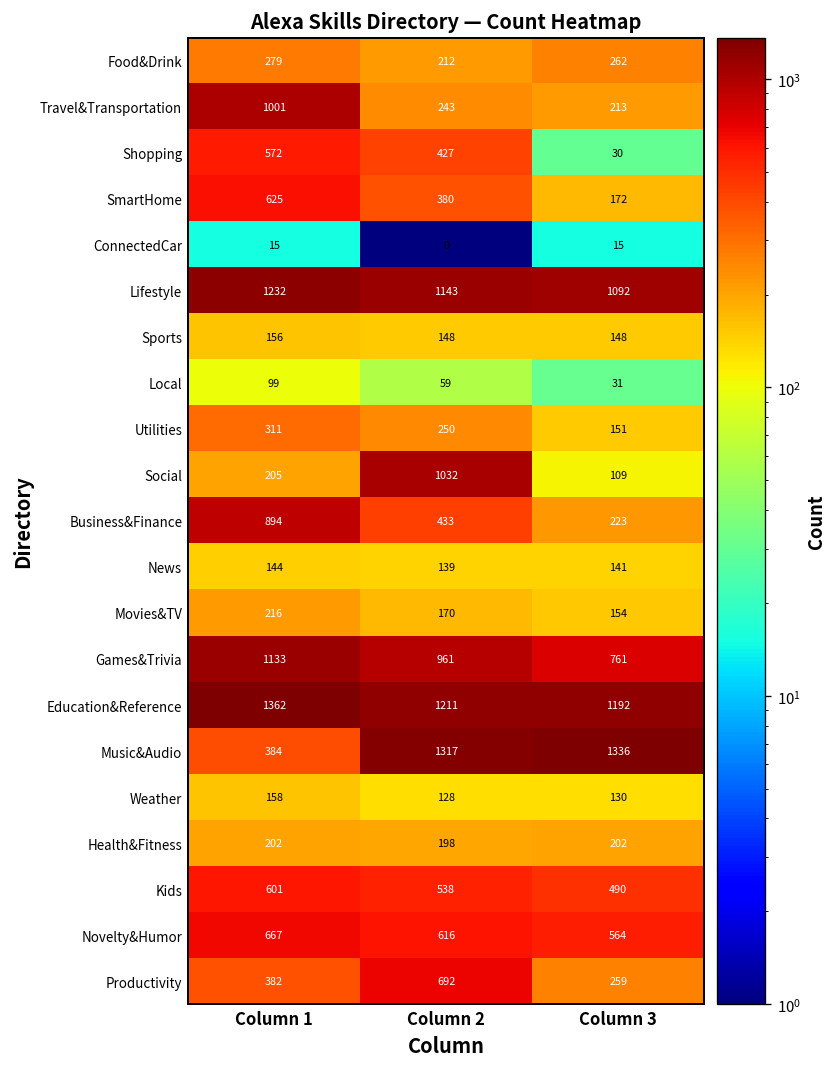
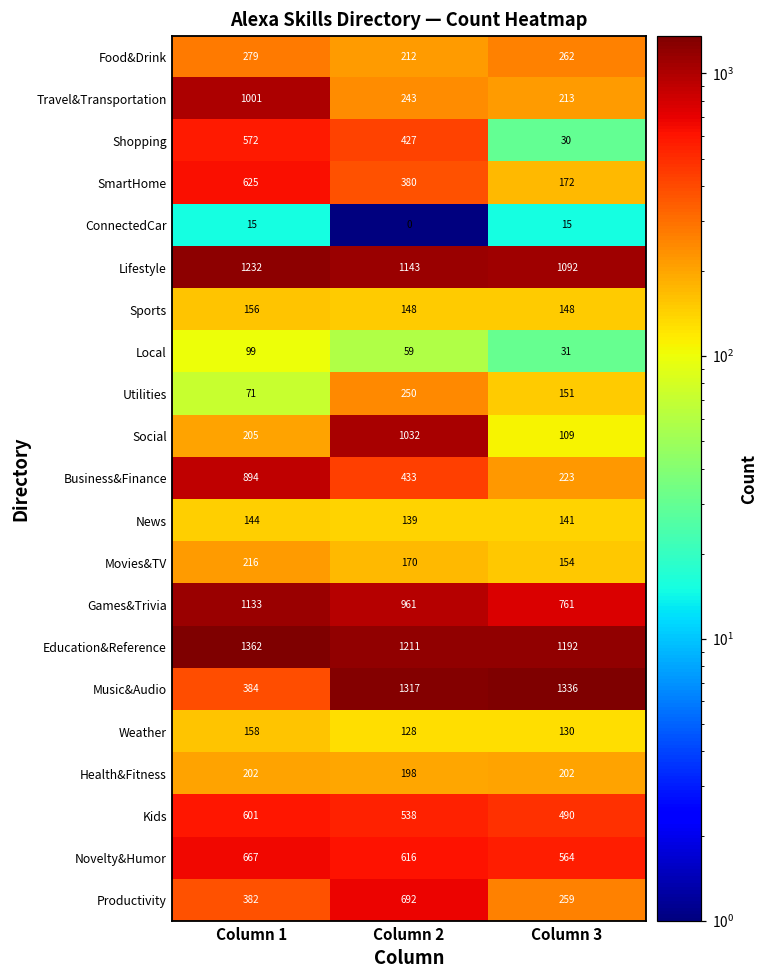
  {
    "Food&Drink": {
      "Column 1": 279,
      "Column 2": 212,
      "Column 3": 262
    },
    "Travel&Transportation": {
      "Column 1": 1001,
      "Column 2": 243,
      "Column 3": 213
    },
    "Shopping": {
      "Column 1": 572,
      "Column 2": 427,
      "Column 3": 30
    },
    "SmartHome": {
      "Column 1": 625,
      "Column 2": 380,
      "Column 3": 172
    },
    "ConnectedCar": {
      "Column 1": 15,
      "Column 2": 0,
      "Column 3": 15
    },
    "Lifestyle": {
      "Column 1": 1232,
      "Column 2": 1143,
      "Column 3": 1092
    },
    "Sports": {
      "Column 1": 156,
      "Column 2": 148,
      "Column 3": 148
    },
    "Local": {
      "Column 1": 99,
      "Column 2": 59,
      "Column 3": 31
    },
    "Utilities": {
-     "Column 1": 311,
+     "Column 1": 71,
      "Column 2": 250,
      "Column 3": 151
    },
    "Social": {
      "Column 1": 205,
      "Column 2": 1032,
      "Column 3": 109
    },
    "Business&Finance": {
      "Column 1": 894,
      "Column 2": 433,
      "Column 3": 223
    },
    "News": {
      "Column 1": 144,
      "Column 2": 139,
      "Column 3": 141
    },
    "Movies&TV": {
      "Column 1": 216,
      "Column 2": 170,
      "Column 3": 154
    },
    "Games&Trivia": {
      "Column 1": 1133,
      "Column 2": 961,
      "Column 3": 761
    },
    "Education&Reference": {
      "Column 1": 1362,
      "Column 2": 1211,
      "Column 3": 1192
    },
    "Music&Audio": {
      "Column 1": 384,
      "Column 2": 1317,
      "Column 3": 1336
    },
    "Weather": {
      "Column 1": 158,
      "Column 2": 128,
      "Column 3": 130
    },
    "Health&Fitness": {
      "Column 1": 202,
      "Column 2": 198,
      "Column 3": 202
    },
    "Kids": {
      "Column 1": 601,
      "Column 2": 538,
      "Column 3": 490
    },
    "Novelty&Humor": {
      "Column 1": 667,
      "Column 2": 616,
      "Column 3": 564
    },
    "Productivity": {
      "Column 1": 382,
      "Column 2": 692,
      "Column 3": 259
    }
  }
